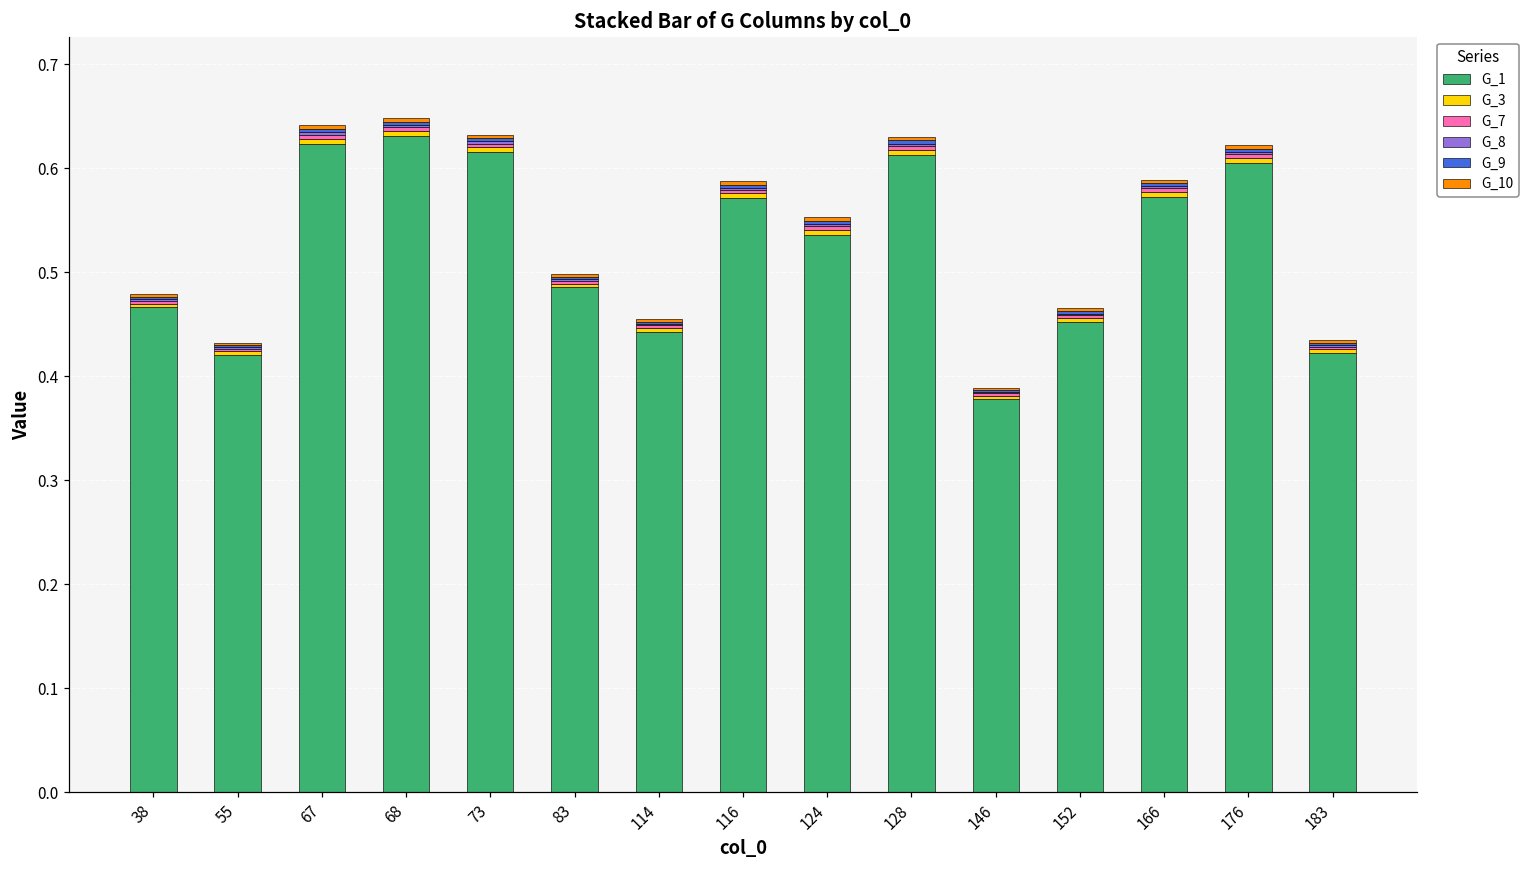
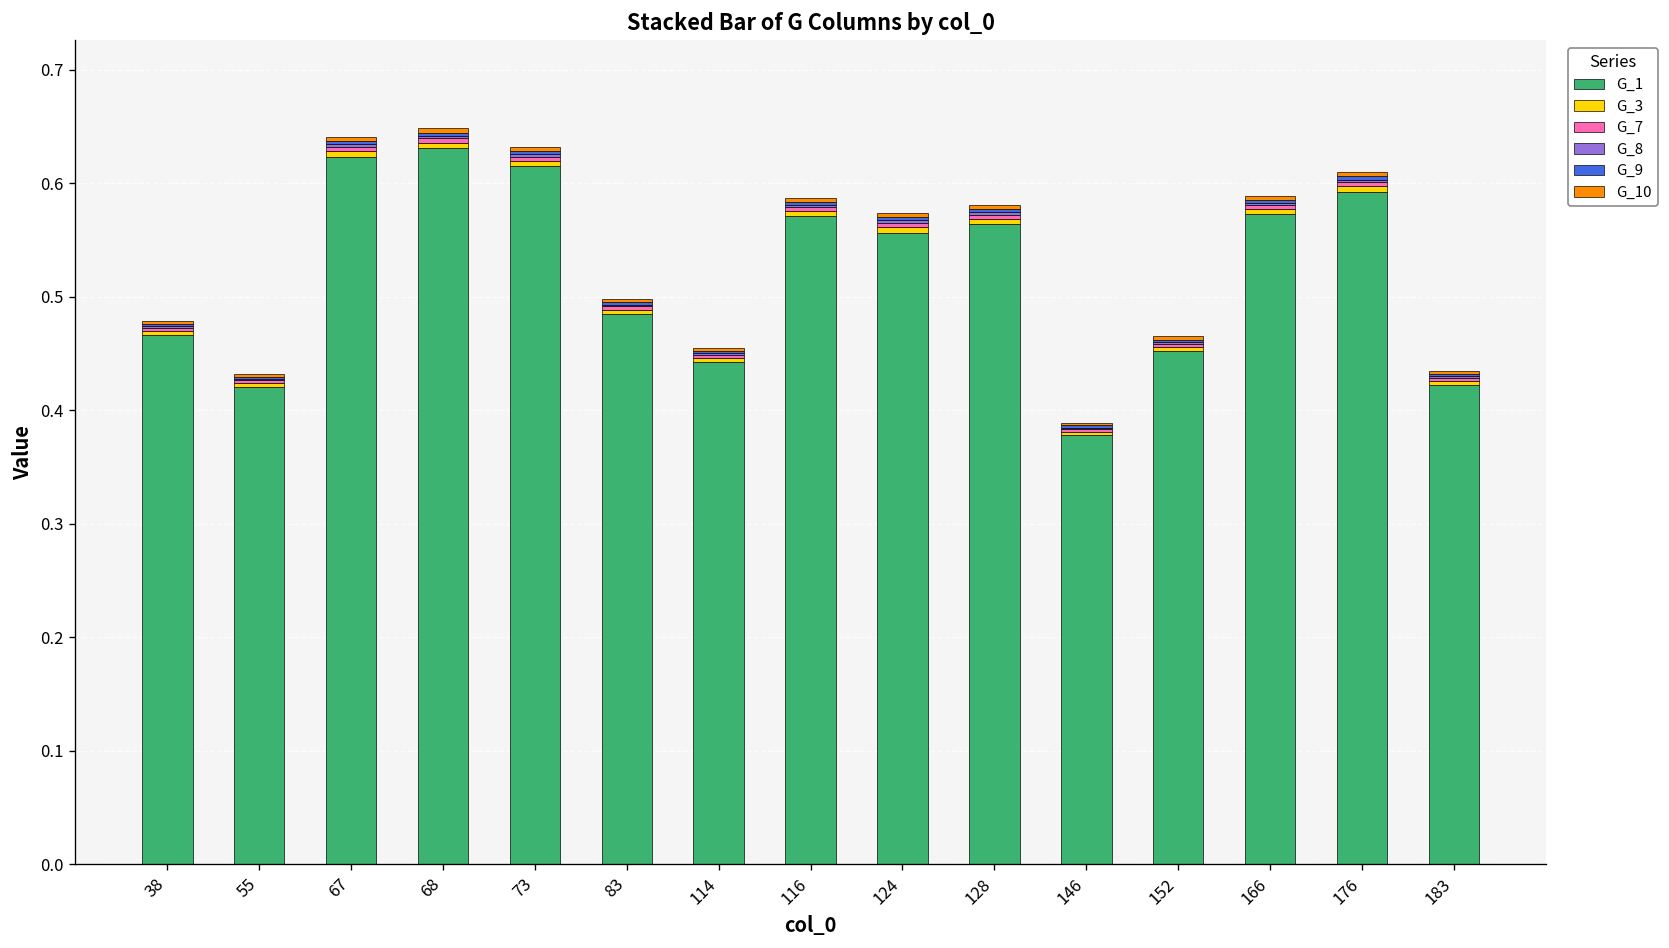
  {
    "G_1": {
      "38": 0.47,
      "55": 0.42,
      "67": 0.62,
      "68": 0.63,
      "73": 0.62,
      "83": 0.49,
      "114": 0.44,
      "116": 0.57,
-     "124": 0.54,
-     "128": 0.61,
+     "124": 0.56,
+     "128": 0.56,
      "146": 0.38,
      "152": 0.45,
      "166": 0.57,
-     "176": 0.60,
+     "176": 0.59,
      "183": 0.42
    },
    "G_3": {
      "38": 0.00,
      "55": 0.00,
      "67": 0.00,
      "68": 0.00,
      "73": 0.00,
      "83": 0.00,
      "114": 0.00,
      "116": 0.00,
      "124": 0.00,
      "128": 0.00,
      "146": 0.00,
      "152": 0.00,
      "166": 0.00,
      "176": 0.00,
      "183": 0.00
    },
    "G_7": {
      "38": 0.00,
      "67": 0.00,
      "68": 0.00,
      "73": 0.00,
      "83": 0.00,
      "116": 0.00,
      "124": 0.00,
      "128": 0.00,
      "152": 0.00,
      "166": 0.00,
      "176": 0.00,
      "183": 0.00
    },
    "G_9": {
      "67": 0.00,
      "68": 0.00,
      "73": 0.00,
      "116": 0.00,
      "124": 0.00,
      "128": 0.00,
      "166": 0.00,
      "176": 0.00
    },
    "G_10": {
      "38": 0.00,
      "67": 0.00,
      "68": 0.00,
      "73": 0.00,
      "83": 0.00,
      "116": 0.00,
      "124": 0.00,
      "128": 0.00,
      "152": 0.00,
      "166": 0.00,
      "176": 0.00,
      "183": 0.00
    }
  }
